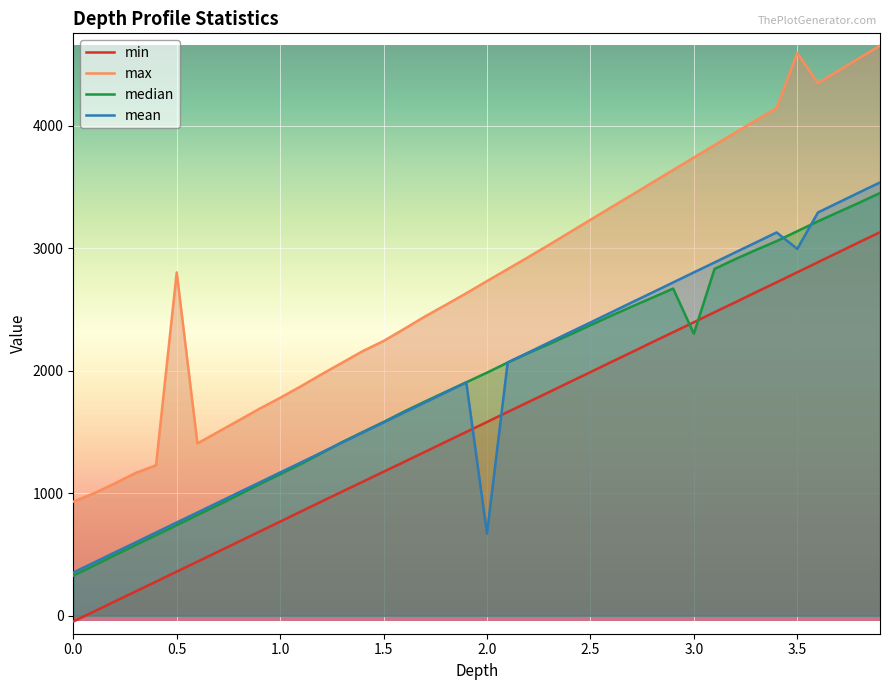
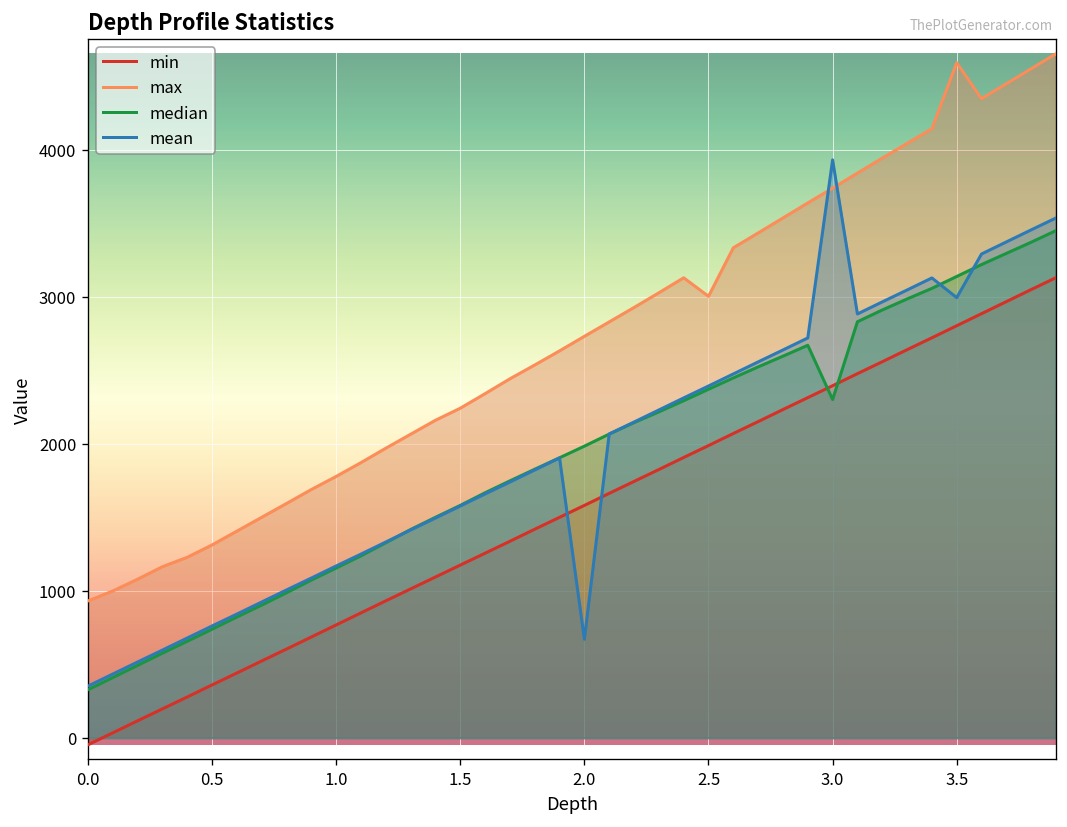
  {
    "max": {
      "0.0": 930,
-     "0.5": 2800,
+     "0.5": 1310,
      "1.0": 1780,
      "1.5": 2240,
      "2.0": 2730,
-     "2.5": 3230,
+     "2.5": 3000,
      "3.0": 3740,
      "3.5": 4590
    },
    "median": {
      "0.0": 330,
      "0.5": 740,
      "2.0": 1990,
      "2.5": 2370,
      "3.0": 2300,
      "3.5": 3140
    },
    "mean": {
      "0.0": 350,
      "0.5": 760,
      "2.0": 670,
      "2.5": 2390,
-     "3.0": 2800,
+     "3.0": 3930,
      "3.5": 3000
    }
  }
